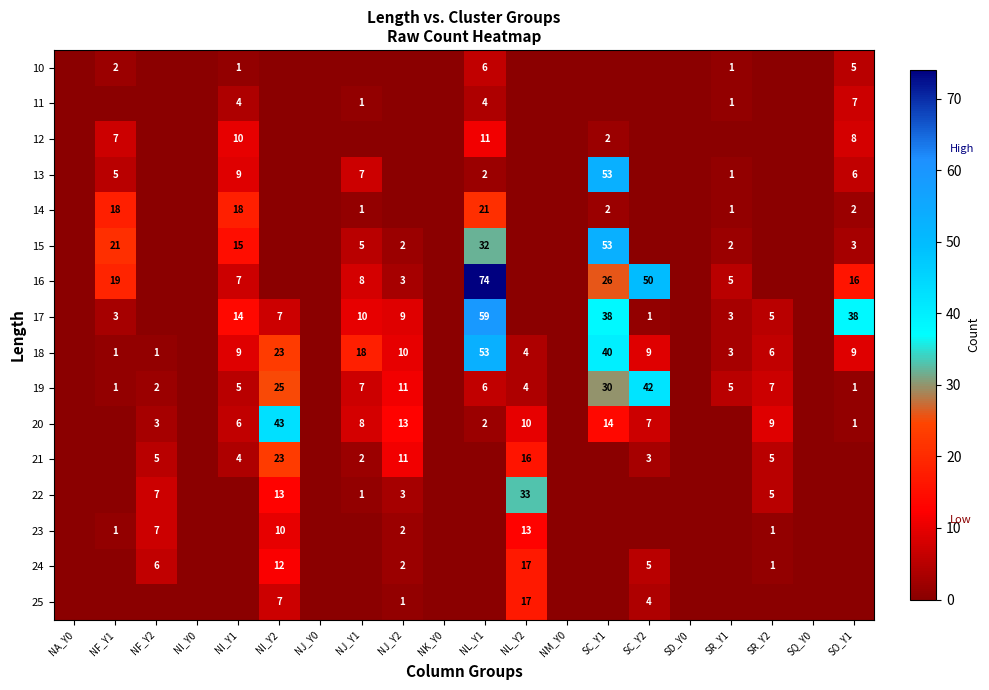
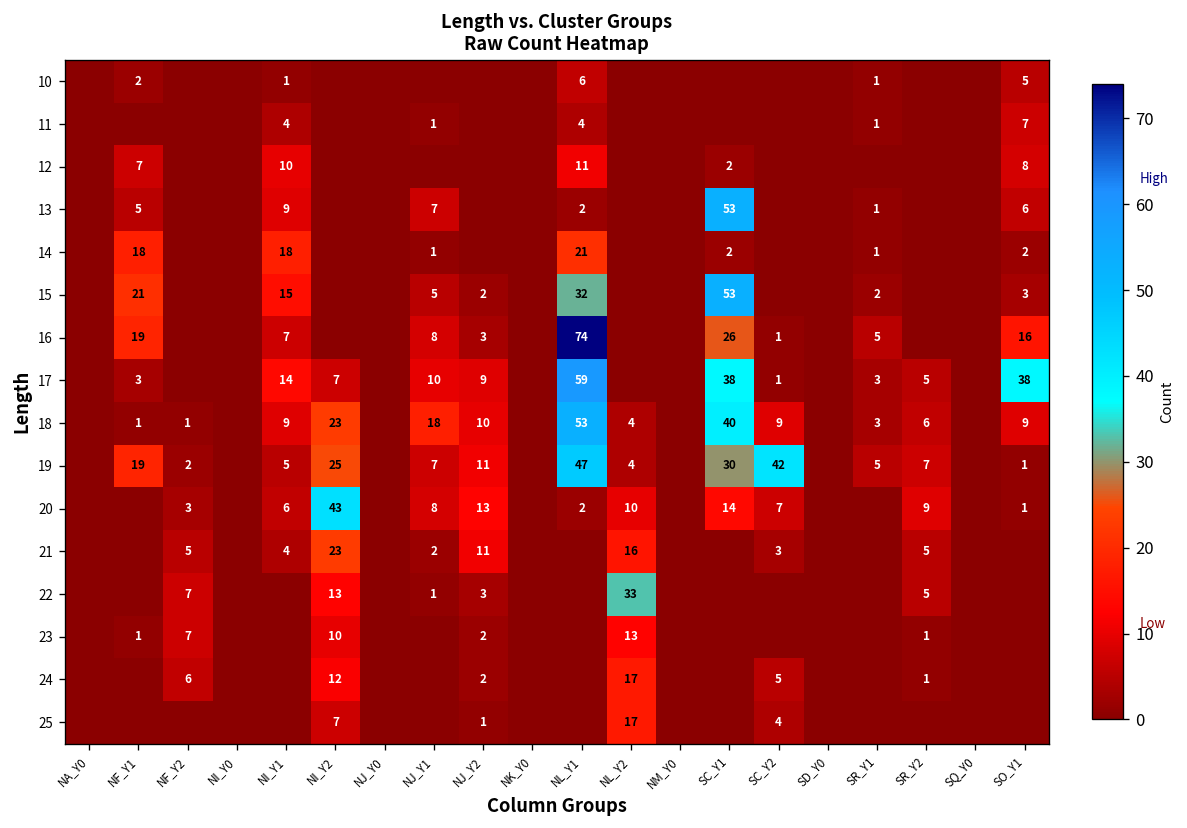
  {
    "10": {
      "NF_Y1": 2,
      "NI_Y1": 1,
      "NL_Y1": 6,
      "SR_Y1": 1,
      "SO_Y1": 5
    },
    "11": {
      "NI_Y1": 4,
      "NJ_Y1": 1,
      "NL_Y1": 4,
      "SR_Y1": 1,
      "SO_Y1": 7
    },
    "12": {
      "NF_Y1": 7,
      "NI_Y1": 10,
      "NL_Y1": 11,
      "SC_Y1": 2,
      "SO_Y1": 8
    },
    "13": {
      "NF_Y1": 5,
      "NI_Y1": 9,
      "NJ_Y1": 7,
      "NL_Y1": 2,
      "SC_Y1": 53,
      "SR_Y1": 1,
      "SO_Y1": 6
    },
    "14": {
      "NF_Y1": 18,
      "NI_Y1": 18,
      "NJ_Y1": 1,
      "NL_Y1": 21,
      "SC_Y1": 2,
      "SR_Y1": 1,
      "SO_Y1": 2
    },
    "15": {
      "NF_Y1": 21,
      "NI_Y1": 15,
      "NJ_Y1": 5,
      "NJ_Y2": 2,
      "NL_Y1": 32,
      "SC_Y1": 53,
      "SR_Y1": 2,
      "SO_Y1": 3
    },
    "16": {
      "NF_Y1": 19,
      "NI_Y1": 7,
      "NJ_Y1": 8,
      "NJ_Y2": 3,
      "NL_Y1": 74,
      "SC_Y1": 26,
-     "SC_Y2": 50,
+     "SC_Y2": 1,
      "SR_Y1": 5,
      "SO_Y1": 16
    },
    "17": {
      "NF_Y1": 3,
      "NI_Y1": 14,
      "NI_Y2": 7,
      "NJ_Y1": 10,
      "NJ_Y2": 9,
      "NL_Y1": 59,
      "SC_Y1": 38,
      "SC_Y2": 1,
      "SR_Y1": 3,
      "SR_Y2": 5,
      "SO_Y1": 38
    },
    "18": {
      "NF_Y1": 1,
      "NF_Y2": 1,
      "NI_Y1": 9,
      "NI_Y2": 23,
      "NJ_Y1": 18,
      "NJ_Y2": 10,
      "NL_Y1": 53,
      "NL_Y2": 4,
      "SC_Y1": 40,
      "SC_Y2": 9,
      "SR_Y1": 3,
      "SR_Y2": 6,
      "SO_Y1": 9
    },
    "19": {
-     "NF_Y1": 1,
+     "NF_Y1": 19,
      "NF_Y2": 2,
      "NI_Y1": 5,
      "NI_Y2": 25,
      "NJ_Y1": 7,
      "NJ_Y2": 11,
-     "NL_Y1": 6,
+     "NL_Y1": 47,
      "NL_Y2": 4,
      "SC_Y1": 30,
      "SC_Y2": 42,
      "SR_Y1": 5,
      "SR_Y2": 7,
      "SO_Y1": 1
    },
    "20": {
      "NF_Y2": 3,
      "NI_Y1": 6,
      "NI_Y2": 43,
      "NJ_Y1": 8,
      "NJ_Y2": 13,
      "NL_Y1": 2,
      "NL_Y2": 10,
      "SC_Y1": 14,
      "SC_Y2": 7,
      "SR_Y2": 9,
      "SO_Y1": 1
    },
    "21": {
      "NF_Y2": 5,
      "NI_Y1": 4,
      "NI_Y2": 23,
      "NJ_Y1": 2,
      "NJ_Y2": 11,
      "NL_Y2": 16,
      "SC_Y2": 3,
      "SR_Y2": 5
    },
    "22": {
      "NF_Y2": 7,
      "NI_Y2": 13,
      "NJ_Y1": 1,
      "NJ_Y2": 3,
      "NL_Y2": 33,
      "SR_Y2": 5
    },
    "23": {
      "NF_Y1": 1,
      "NF_Y2": 7,
      "NI_Y2": 10,
      "NJ_Y2": 2,
      "NL_Y2": 13,
      "SR_Y2": 1
    },
    "24": {
      "NF_Y2": 6,
      "NI_Y2": 12,
      "NJ_Y2": 2,
      "NL_Y2": 17,
      "SC_Y2": 5,
      "SR_Y2": 1
    },
    "25": {
      "NI_Y2": 7,
      "NJ_Y2": 1,
      "NL_Y2": 17,
      "SC_Y2": 4
    }
  }
